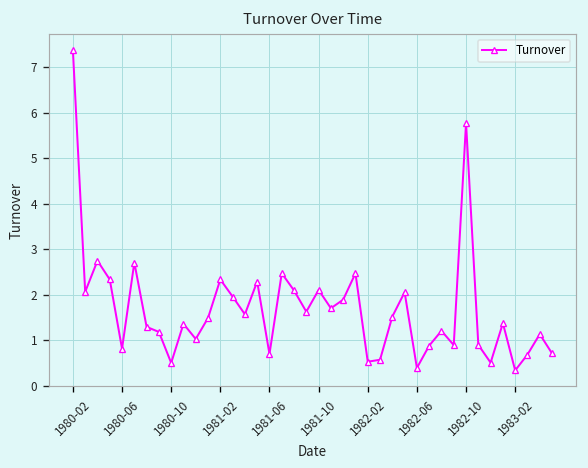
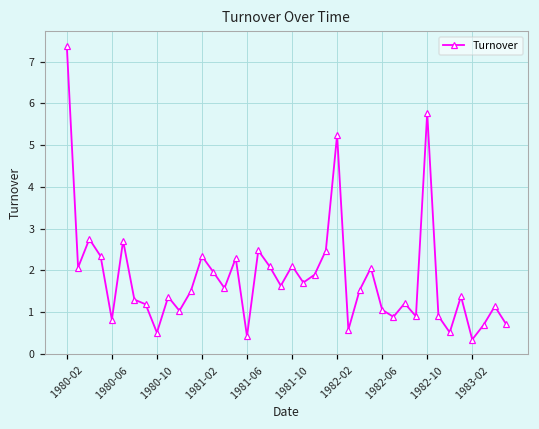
  {
    "1980-02": 7.4,
    "1980-06": 0.8,
    "1980-10": 0.5,
    "1981-02": 2.3,
-   "1981-06": 0.7,
+   "1981-06": 0.4,
    "1981-10": 2.1,
-   "1982-02": 0.5,
-   "1982-06": 0.4,
+   "1982-02": 5.2,
+   "1982-06": 1.1,
    "1982-10": 5.8,
    "1983-02": 0.3
  }
